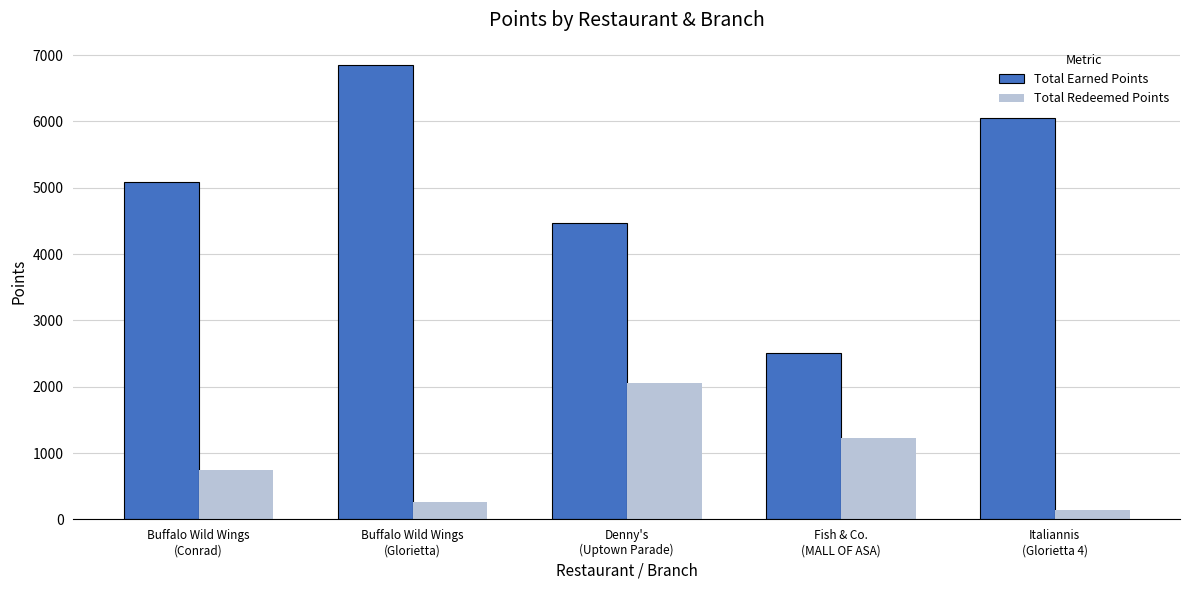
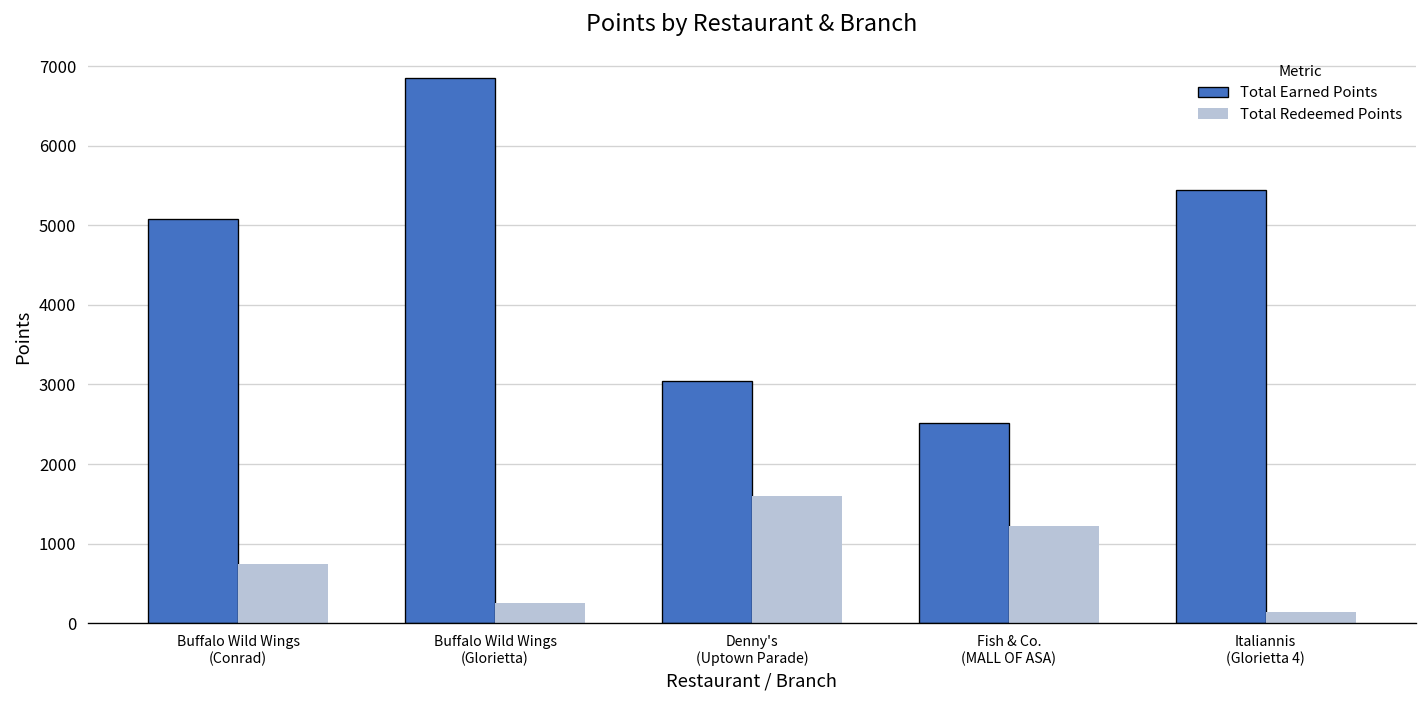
  {
    "Total Earned Points": {
      "Buffalo Wild Wings (Conrad)": 5100,
      "Buffalo Wild Wings (Glorietta)": 6800,
-     "Denny's (Uptown Parade)": 4500,
+     "Denny's (Uptown Parade)": 3000,
      "Fish & Co. (MALL OF ASA)": 2500,
-     "Italiannis (Glorietta 4)": 6000
+     "Italiannis (Glorietta 4)": 5400
    },
    "Total Redeemed Points": {
      "Buffalo Wild Wings (Conrad)": 700,
      "Buffalo Wild Wings (Glorietta)": 300,
-     "Denny's (Uptown Parade)": 2100,
+     "Denny's (Uptown Parade)": 1600,
      "Fish & Co. (MALL OF ASA)": 1200,
      "Italiannis (Glorietta 4)": 100
    }
  }
